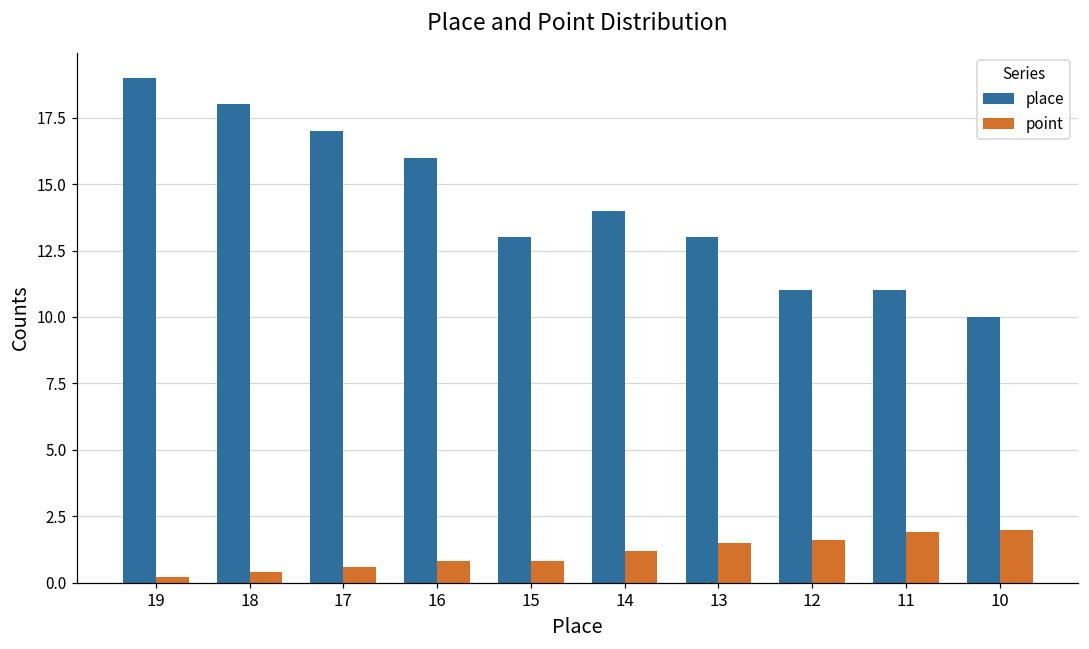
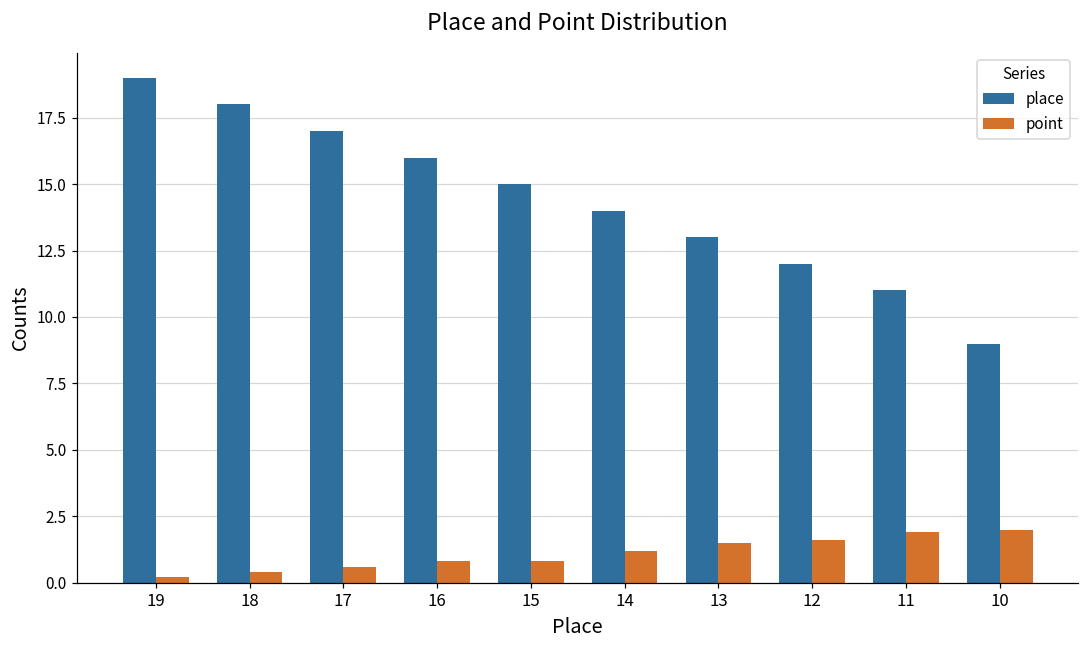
  {
    "place": {
      "19": 19,
      "18": 18,
      "17": 17,
      "16": 16,
-     "15": 13,
+     "15": 15,
      "14": 14,
      "13": 13,
-     "12": 11,
+     "12": 12,
      "11": 11,
-     "10": 10
+     "10": 9
    },
    "point": {
      "19": 0.2,
      "18": 0.4,
      "17": 0.6,
      "16": 0.8,
      "15": 0.8,
      "14": 1.2,
      "13": 1.5,
      "12": 1.6,
      "11": 2,
      "10": 2
    }
  }
